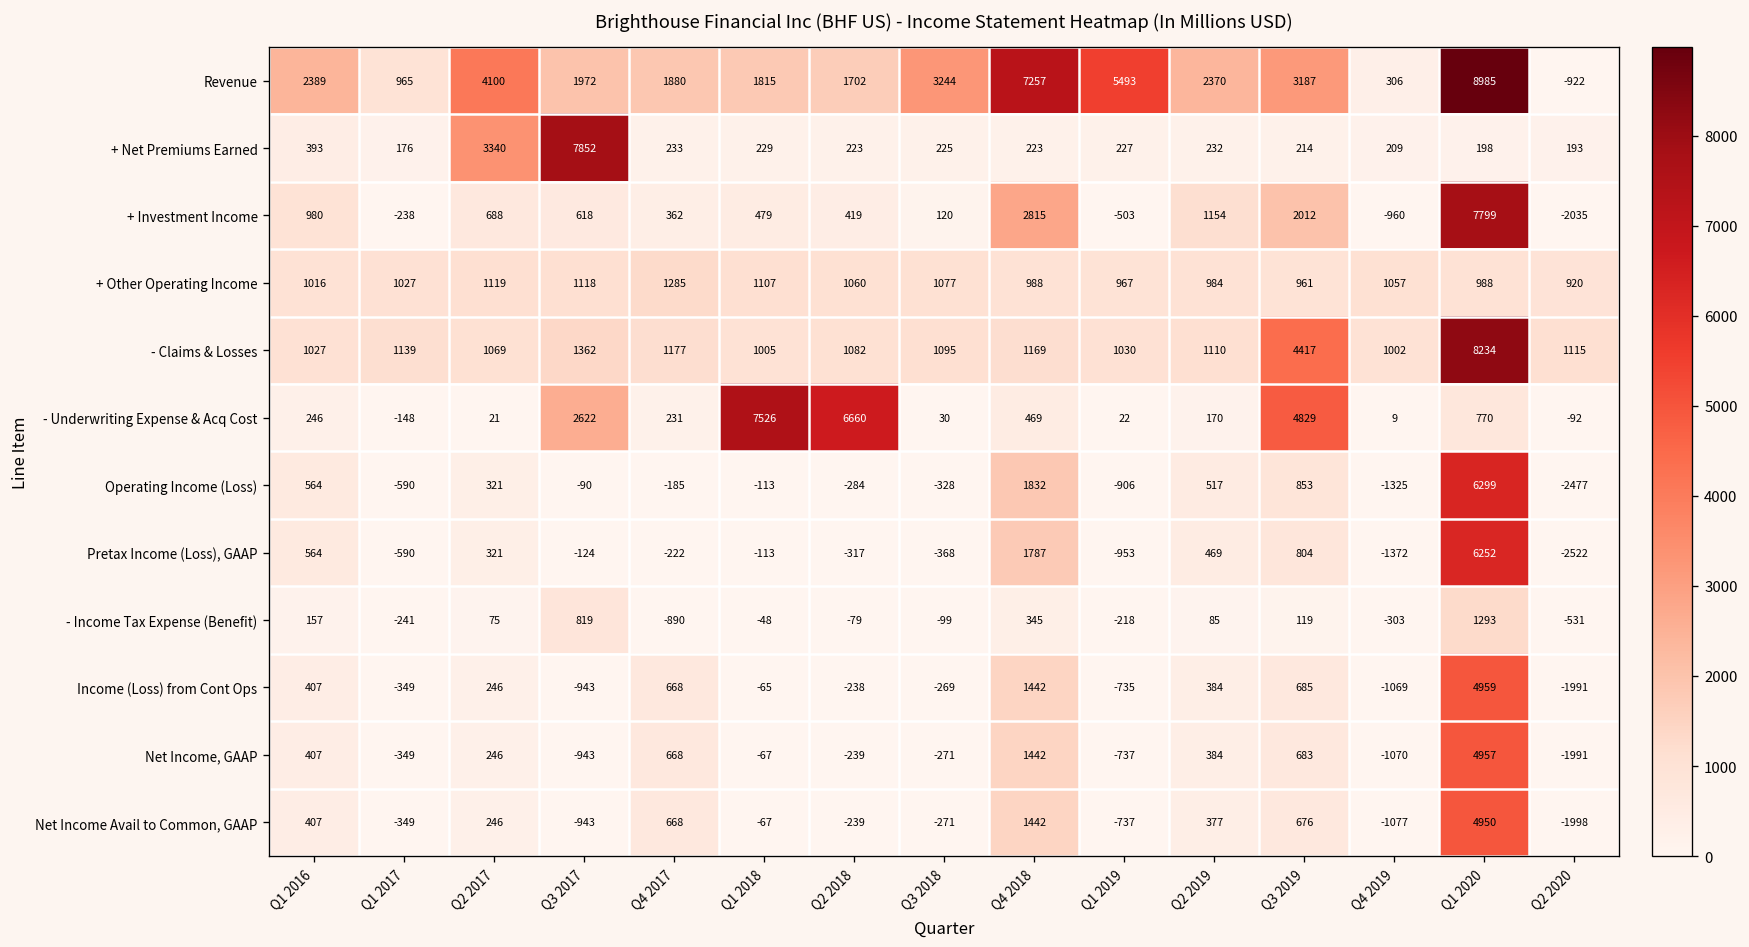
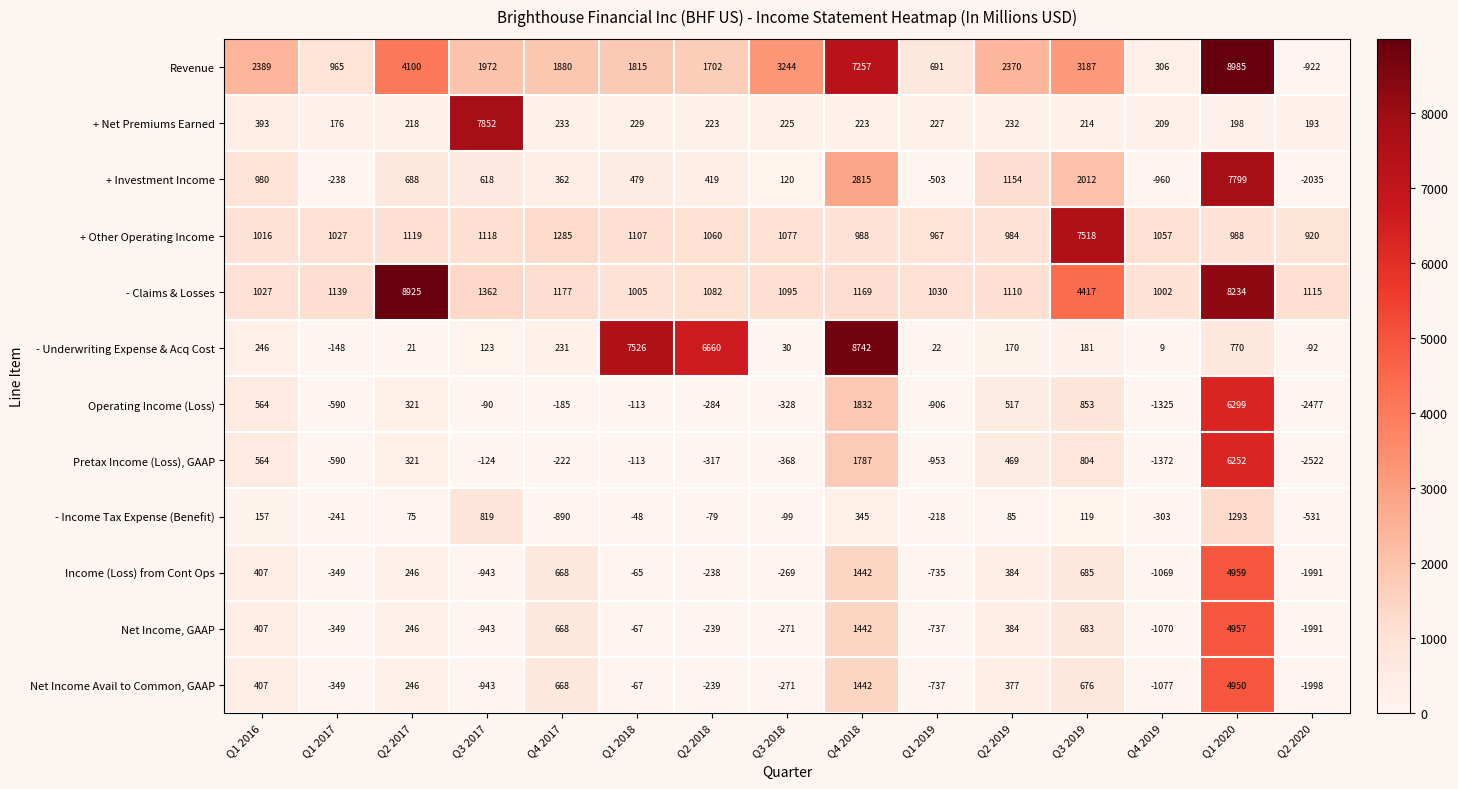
  {
    "Revenue": {
      "Q1 2016": 2389,
      "Q1 2017": 965,
      "Q2 2017": 4100,
      "Q3 2017": 1972,
      "Q4 2017": 1880,
      "Q1 2018": 1815,
      "Q2 2018": 1702,
      "Q3 2018": 3244,
      "Q4 2018": 7257,
-     "Q1 2019": 5493,
+     "Q1 2019": 691,
      "Q2 2019": 2370,
      "Q3 2019": 3187,
      "Q4 2019": 306,
      "Q1 2020": 8985,
      "Q2 2020": -922
    },
    "+ Net Premiums Earned": {
      "Q1 2016": 393,
      "Q1 2017": 176,
-     "Q2 2017": 3340,
+     "Q2 2017": 218,
      "Q3 2017": 7852,
      "Q4 2017": 233,
      "Q1 2018": 229,
      "Q2 2018": 223,
      "Q3 2018": 225,
      "Q4 2018": 223,
      "Q1 2019": 227,
      "Q2 2019": 232,
      "Q3 2019": 214,
      "Q4 2019": 209,
      "Q1 2020": 198,
      "Q2 2020": 193
    },
    "+ Investment Income": {
      "Q1 2016": 980,
      "Q1 2017": -238,
      "Q2 2017": 688,
      "Q3 2017": 618,
      "Q4 2017": 362,
      "Q1 2018": 479,
      "Q2 2018": 419,
      "Q3 2018": 120,
      "Q4 2018": 2815,
      "Q1 2019": -503,
      "Q2 2019": 1154,
      "Q3 2019": 2012,
      "Q4 2019": -960,
      "Q1 2020": 7799,
      "Q2 2020": -2035
    },
    "+ Other Operating Income": {
      "Q1 2016": 1016,
      "Q1 2017": 1027,
      "Q2 2017": 1119,
      "Q3 2017": 1118,
      "Q4 2017": 1285,
      "Q1 2018": 1107,
      "Q2 2018": 1060,
      "Q3 2018": 1077,
      "Q4 2018": 988,
      "Q1 2019": 967,
      "Q2 2019": 984,
-     "Q3 2019": 961,
+     "Q3 2019": 7518,
      "Q4 2019": 1057,
      "Q1 2020": 988,
      "Q2 2020": 920
    },
    "- Claims & Losses": {
      "Q1 2016": 1027,
      "Q1 2017": 1139,
-     "Q2 2017": 1069,
+     "Q2 2017": 8925,
      "Q3 2017": 1362,
      "Q4 2017": 1177,
      "Q1 2018": 1005,
      "Q2 2018": 1082,
      "Q3 2018": 1095,
      "Q4 2018": 1169,
      "Q1 2019": 1030,
      "Q2 2019": 1110,
      "Q3 2019": 4417,
      "Q4 2019": 1002,
      "Q1 2020": 8234,
      "Q2 2020": 1115
    },
    "- Underwriting Expense & Acq Cost": {
      "Q1 2016": 246,
      "Q1 2017": -148,
      "Q2 2017": 21,
-     "Q3 2017": 2622,
+     "Q3 2017": 123,
      "Q4 2017": 231,
      "Q1 2018": 7526,
      "Q2 2018": 6660,
      "Q3 2018": 30,
-     "Q4 2018": 469,
+     "Q4 2018": 8742,
      "Q1 2019": 22,
      "Q2 2019": 170,
-     "Q3 2019": 4829,
+     "Q3 2019": 181,
      "Q4 2019": 9,
      "Q1 2020": 770,
      "Q2 2020": -92
    },
    "Operating Income (Loss)": {
      "Q1 2016": 564,
      "Q1 2017": -590,
      "Q2 2017": 321,
      "Q3 2017": -90,
      "Q4 2017": -185,
      "Q1 2018": -113,
      "Q2 2018": -284,
      "Q3 2018": -328,
      "Q4 2018": 1832,
      "Q1 2019": -906,
      "Q2 2019": 517,
      "Q3 2019": 853,
      "Q4 2019": -1325,
      "Q1 2020": 6299,
      "Q2 2020": -2477
    },
    "Pretax Income (Loss), GAAP": {
      "Q1 2016": 564,
      "Q1 2017": -590,
      "Q2 2017": 321,
      "Q3 2017": -124,
      "Q4 2017": -222,
      "Q1 2018": -113,
      "Q2 2018": -317,
      "Q3 2018": -368,
      "Q4 2018": 1787,
      "Q1 2019": -953,
      "Q2 2019": 469,
      "Q3 2019": 804,
      "Q4 2019": -1372,
      "Q1 2020": 6252,
      "Q2 2020": -2522
    },
    "- Income Tax Expense (Benefit)": {
      "Q1 2016": 157,
      "Q1 2017": -241,
      "Q2 2017": 75,
      "Q3 2017": 819,
      "Q4 2017": -890,
      "Q1 2018": -48,
      "Q2 2018": -79,
      "Q3 2018": -99,
      "Q4 2018": 345,
      "Q1 2019": -218,
      "Q2 2019": 85,
      "Q3 2019": 119,
      "Q4 2019": -303,
      "Q1 2020": 1293,
      "Q2 2020": -531
    },
    "Income (Loss) from Cont Ops": {
      "Q1 2016": 407,
      "Q1 2017": -349,
      "Q2 2017": 246,
      "Q3 2017": -943,
      "Q4 2017": 668,
      "Q1 2018": -65,
      "Q2 2018": -238,
      "Q3 2018": -269,
      "Q4 2018": 1442,
      "Q1 2019": -735,
      "Q2 2019": 384,
      "Q3 2019": 685,
      "Q4 2019": -1069,
      "Q1 2020": 4959,
      "Q2 2020": -1991
    },
    "Net Income, GAAP": {
      "Q1 2016": 407,
      "Q1 2017": -349,
      "Q2 2017": 246,
      "Q3 2017": -943,
      "Q4 2017": 668,
      "Q1 2018": -67,
      "Q2 2018": -239,
      "Q3 2018": -271,
      "Q4 2018": 1442,
      "Q1 2019": -737,
      "Q2 2019": 384,
      "Q3 2019": 683,
      "Q4 2019": -1070,
      "Q1 2020": 4957,
      "Q2 2020": -1991
    },
    "Net Income Avail to Common, GAAP": {
      "Q1 2016": 407,
      "Q1 2017": -349,
      "Q2 2017": 246,
      "Q3 2017": -943,
      "Q4 2017": 668,
      "Q1 2018": -67,
      "Q2 2018": -239,
      "Q3 2018": -271,
      "Q4 2018": 1442,
      "Q1 2019": -737,
      "Q2 2019": 377,
      "Q3 2019": 676,
      "Q4 2019": -1077,
      "Q1 2020": 4950,
      "Q2 2020": -1998
    }
  }
